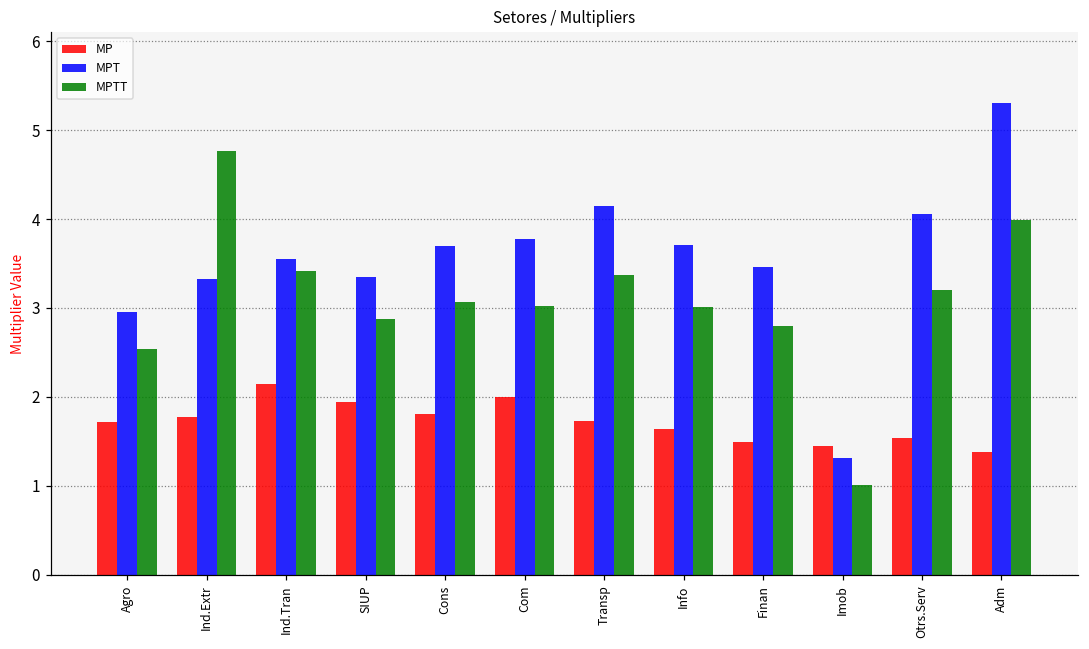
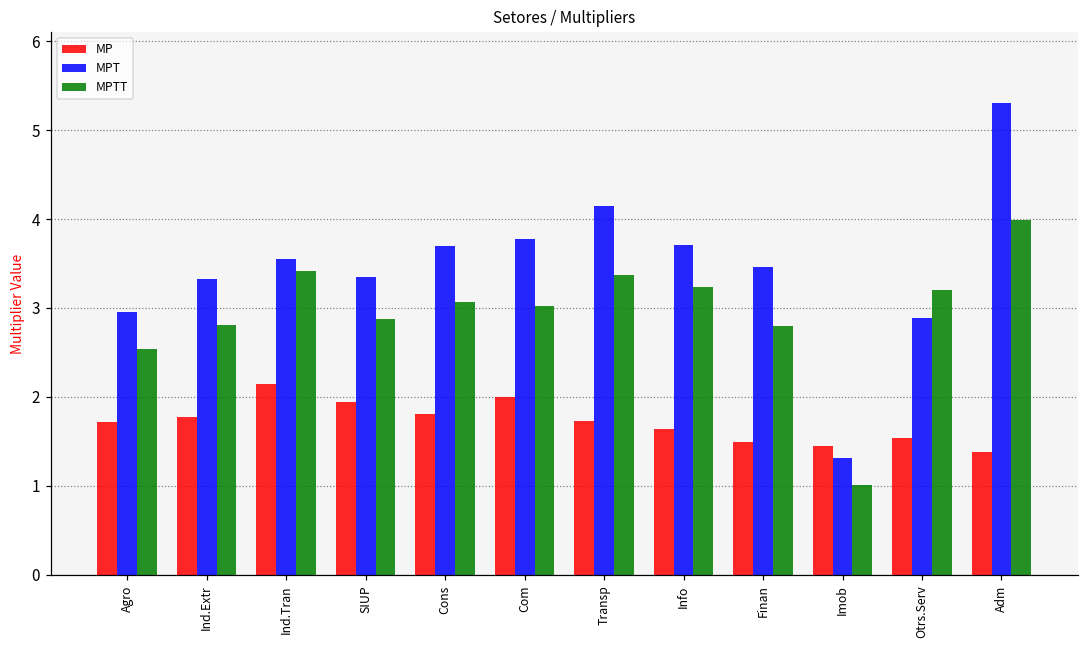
  {
    "MP": {
      "Agro": 1.7,
      "Ind.Extr": 1.8,
      "Ind.Tran": 2.1,
      "SIUP": 1.9,
      "Cons": 1.8,
      "Com": 2.0,
      "Transp": 1.7,
      "Info": 1.6,
      "Finan": 1.5,
      "Imob": 1.4,
      "Otrs.Serv": 1.5,
      "Adm": 1.4
    },
    "MPT": {
      "Agro": 3.0,
      "Ind.Extr": 3.3,
      "Ind.Tran": 3.6,
      "SIUP": 3.3,
      "Cons": 3.7,
      "Com": 3.8,
      "Transp": 4.1,
      "Info": 3.7,
      "Finan": 3.5,
      "Imob": 1.3,
-     "Otrs.Serv": 4.1,
+     "Otrs.Serv": 2.9,
      "Adm": 5.3
    },
    "MPTT": {
      "Agro": 2.5,
-     "Ind.Extr": 4.8,
+     "Ind.Extr": 2.8,
      "Ind.Tran": 3.4,
      "SIUP": 2.9,
      "Cons": 3.1,
      "Com": 3.0,
      "Transp": 3.4,
-     "Info": 3.0,
+     "Info": 3.2,
      "Finan": 2.8,
      "Imob": 1.0,
      "Otrs.Serv": 3.2,
      "Adm": 4.0
    }
  }
